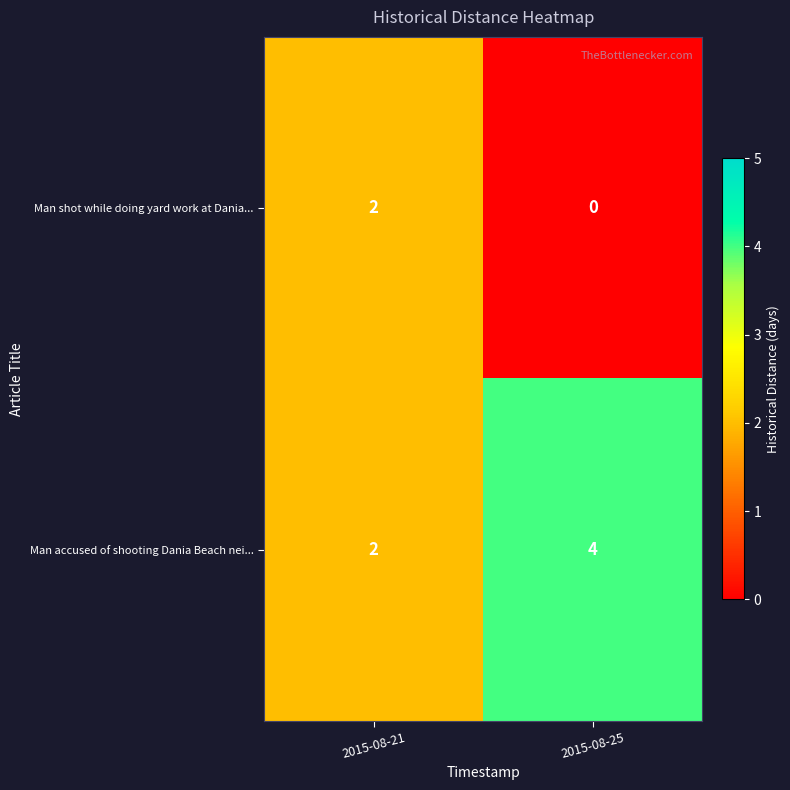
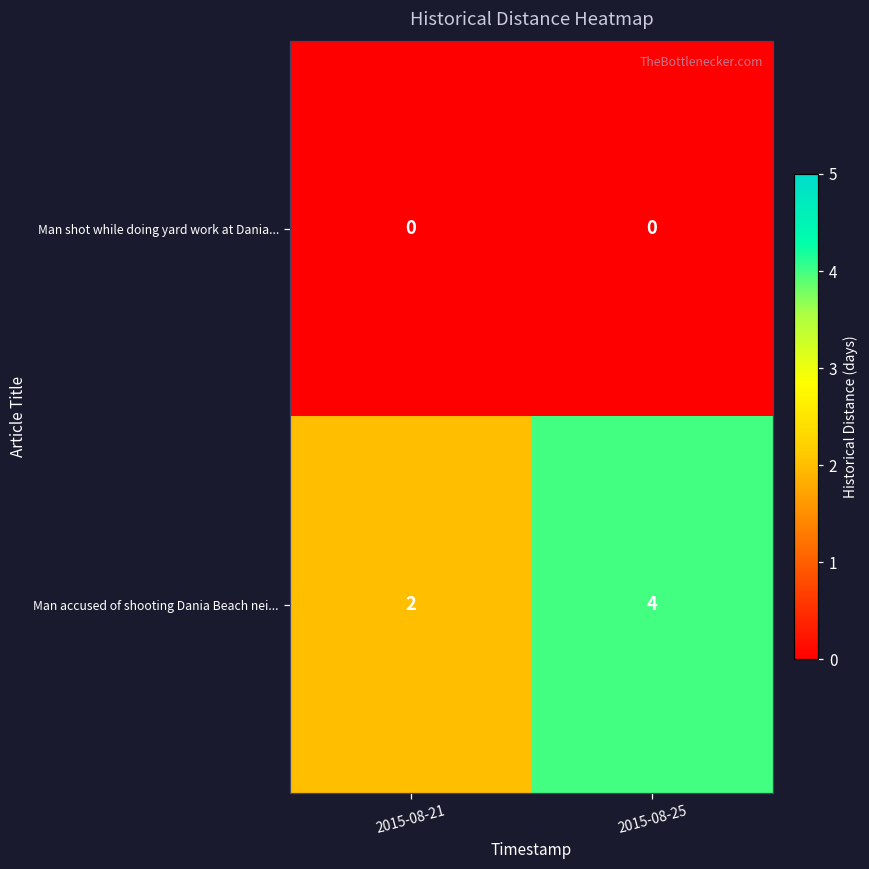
  {
    "Man shot while doing yard work at Dania...": {
-     "2015-08-21": 2
+     "2015-08-21": 0
    },
    "Man accused of shooting Dania Beach nei...": {
      "2015-08-21": 2,
      "2015-08-25": 4
    }
  }
